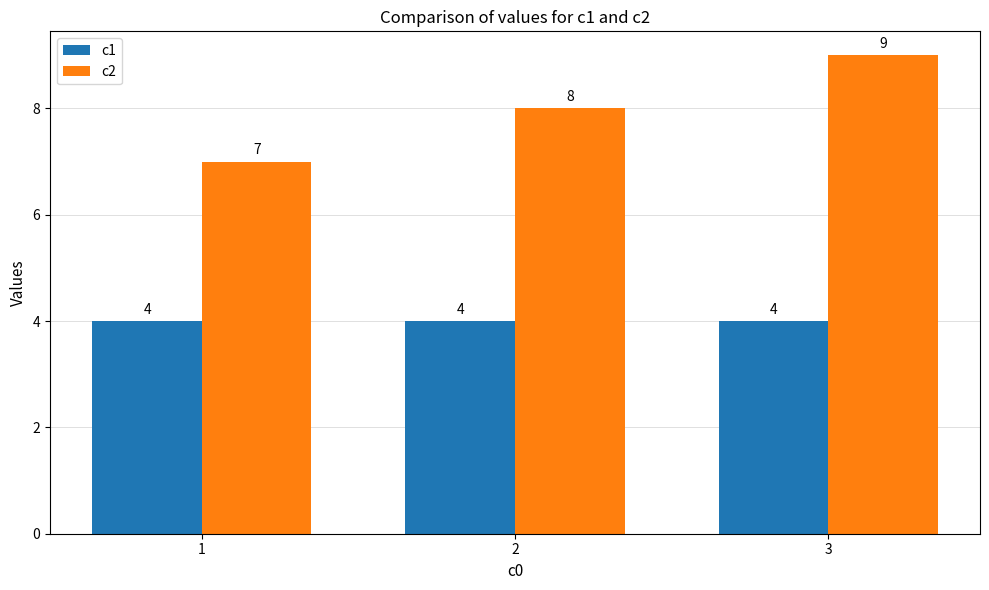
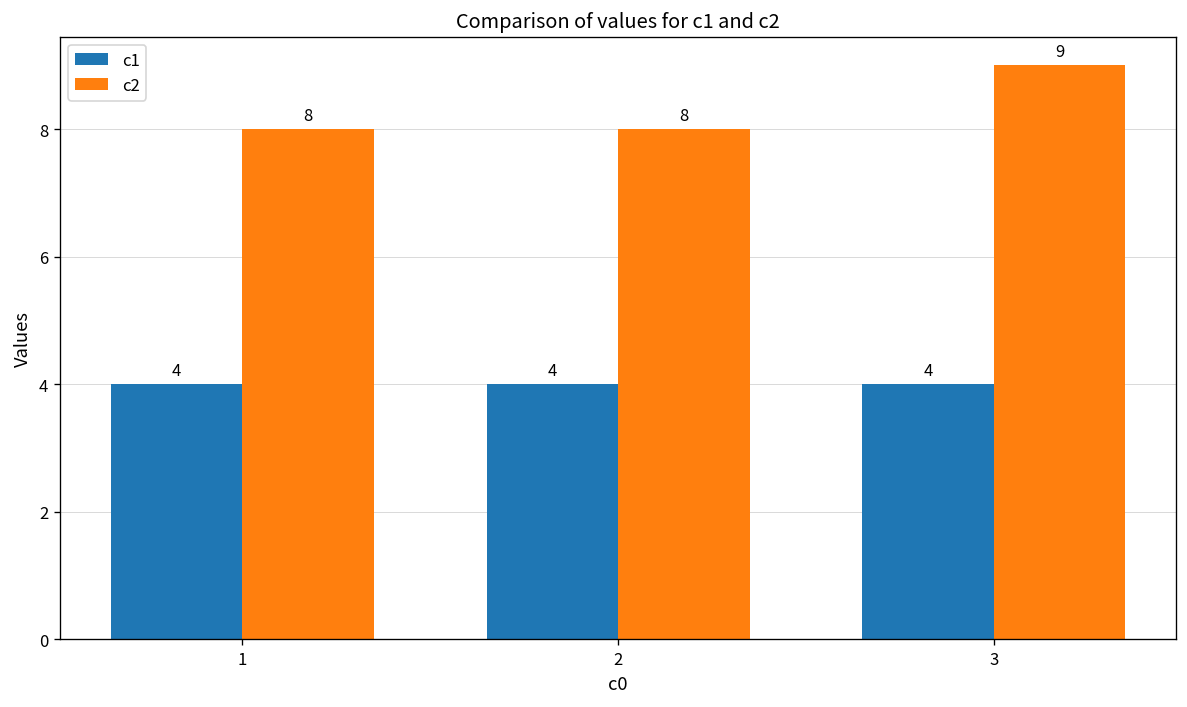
  {
    "c1": {
      "1": 4,
      "2": 4,
      "3": 4
    },
    "c2": {
-     "1": 7,
+     "1": 8,
      "2": 8,
      "3": 9
    }
  }
